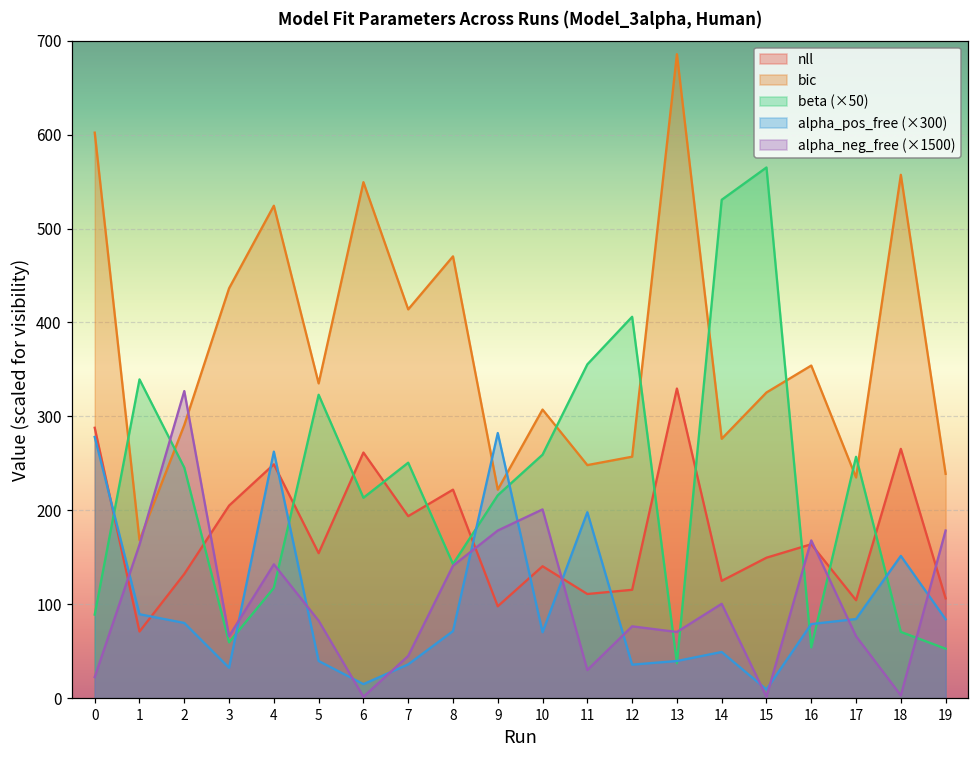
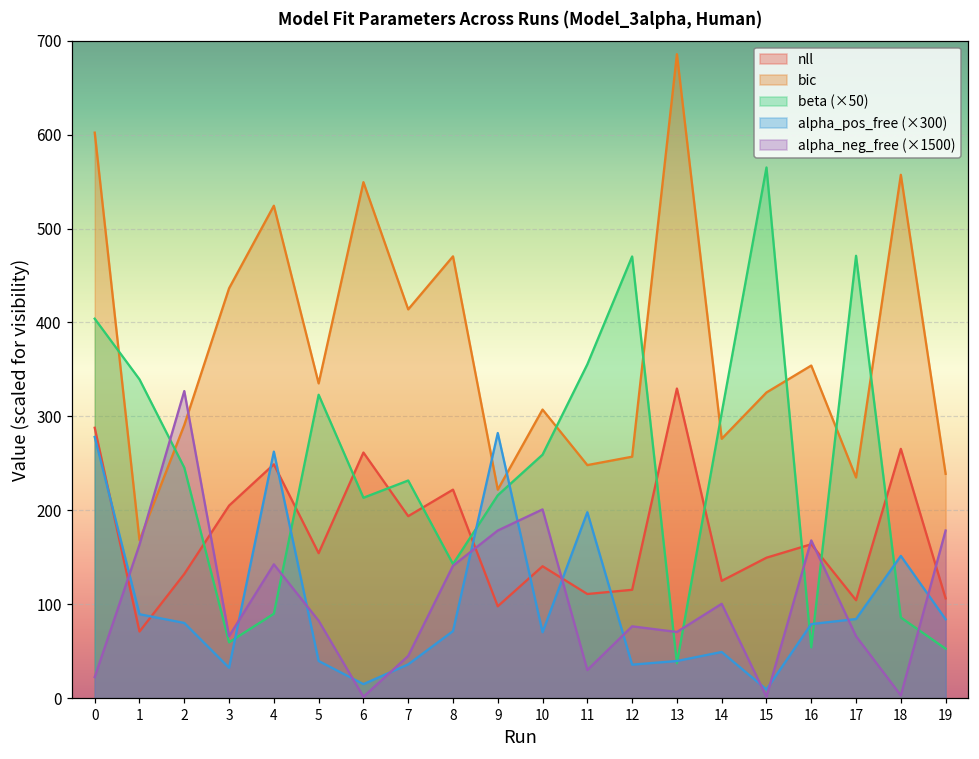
  {
    "beta (×50)": {
-     "0": 90,
+     "0": 400,
      "1": 340,
      "2": 250,
      "3": 60,
-     "4": 120,
+     "4": 90,
      "5": 320,
      "6": 210,
-     "7": 250,
+     "7": 230,
      "9": 220,
      "10": 260,
      "11": 360,
-     "12": 410,
-     "14": 530,
+     "12": 470,
+     "14": 300,
      "15": 570,
      "16": 50,
-     "17": 260,
-     "18": 70,
+     "17": 470,
+     "18": 90,
      "19": 50
    },
    "alpha_pos_free (×300)": {
      "0": 280,
      "1": 90,
      "2": 80,
      "3": 30,
      "4": 260,
      "5": 40,
      "6": 20,
      "7": 40,
      "8": 70,
      "9": 280,
      "10": 70,
      "11": 200,
      "12": 40,
      "14": 50,
      "15": 10,
      "16": 80,
      "17": 80,
      "18": 150,
      "19": 80
    },
    "alpha_neg_free (×1500)": {
      "0": 20,
      "1": 160,
      "2": 330,
      "3": 70,
      "4": 140,
      "5": 80,
      "6": 0,
      "7": 50,
      "9": 180,
      "10": 200,
      "11": 30,
      "12": 80,
      "13": 70,
      "14": 100,
      "15": 0,
      "16": 170,
      "17": 70,
      "18": 0,
      "19": 180
    }
  }
